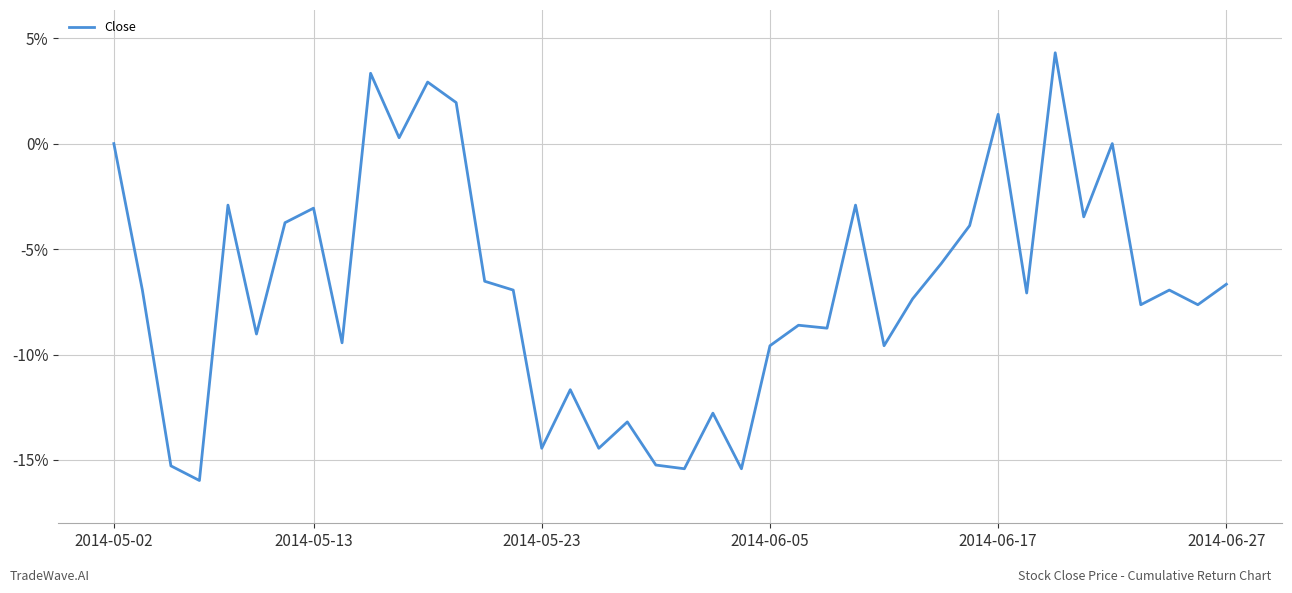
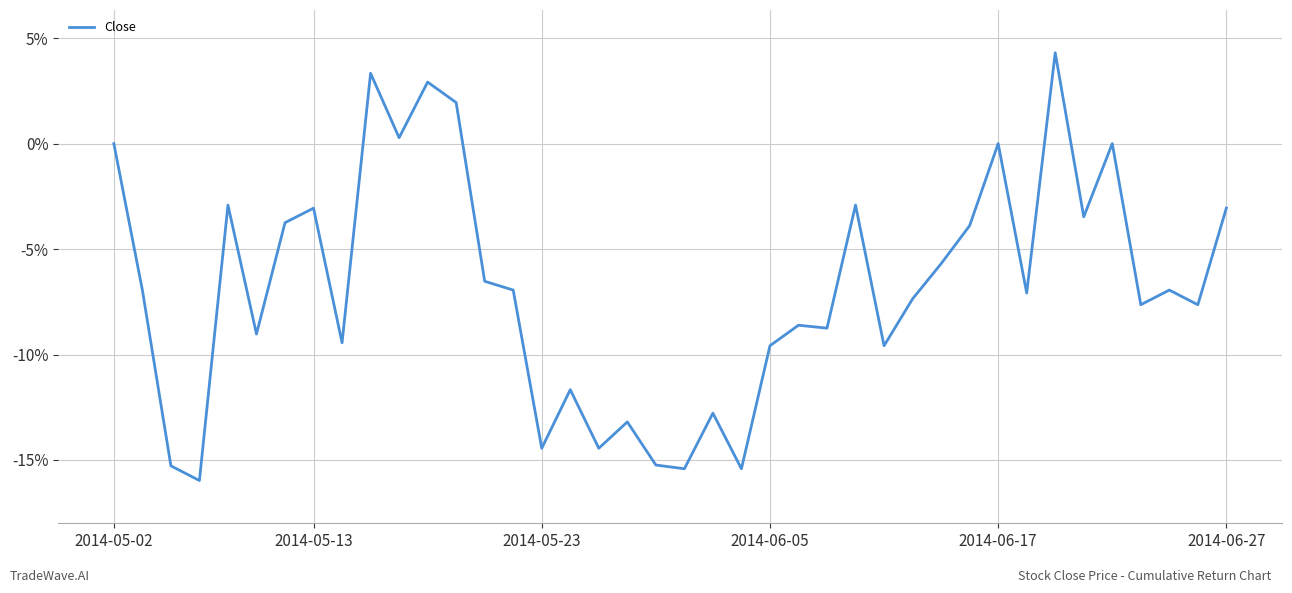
  {
    "2014-05-02": "0.0%",
    "2014-05-13": "-3.1%",
    "2014-05-23": "-14.4%",
    "2014-06-05": "-9.6%",
-   "2014-06-17": "1.4%",
-   "2014-06-27": "-6.7%"
+   "2014-06-17": "0.0%",
+   "2014-06-27": "-3.1%"
  }
